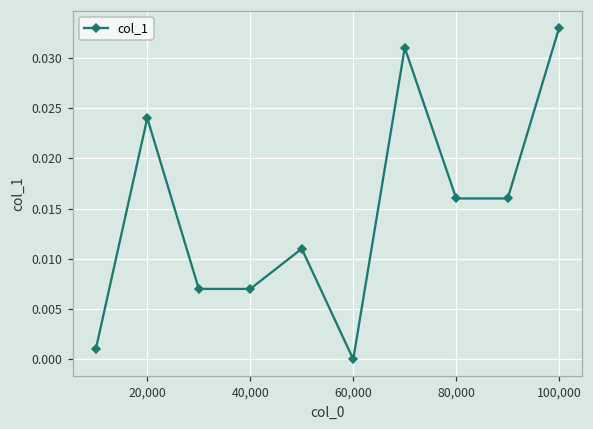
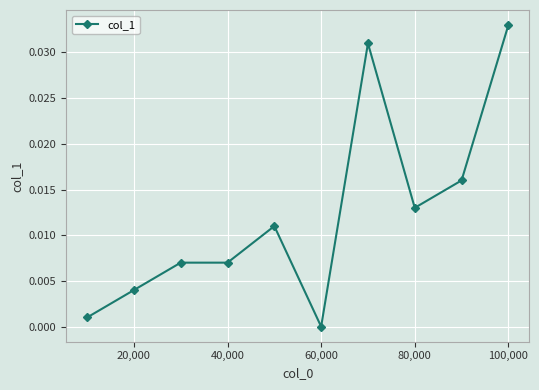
  {
-   "20,000": 0.024,
+   "20,000": 0.004,
    "40,000": 0.007,
    "60,000": 0.000,
-   "80,000": 0.016,
+   "80,000": 0.013,
    "100,000": 0.033
  }
